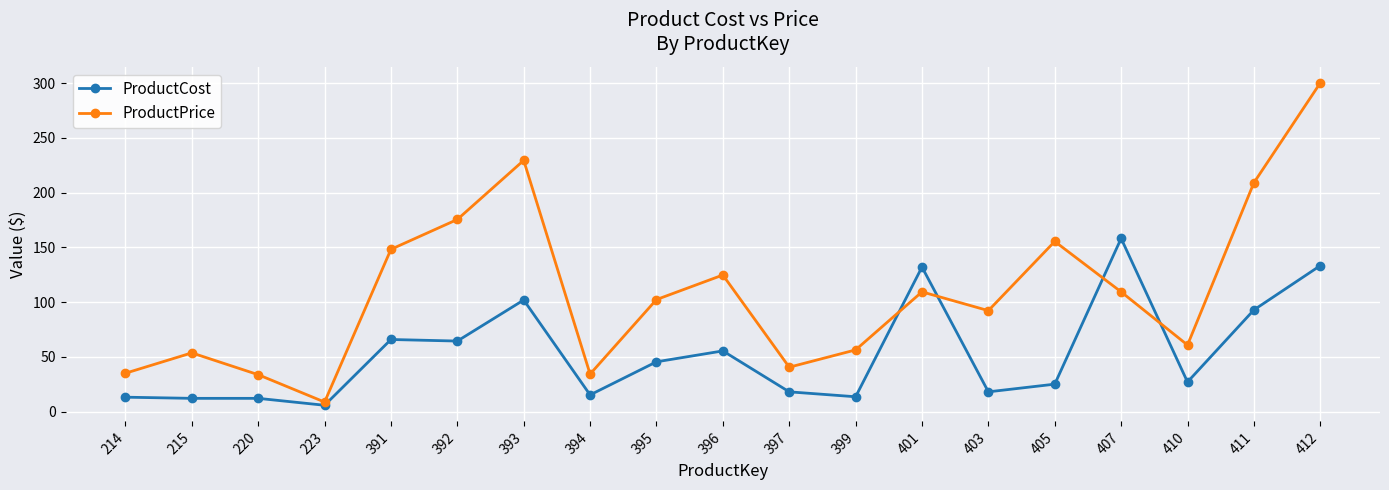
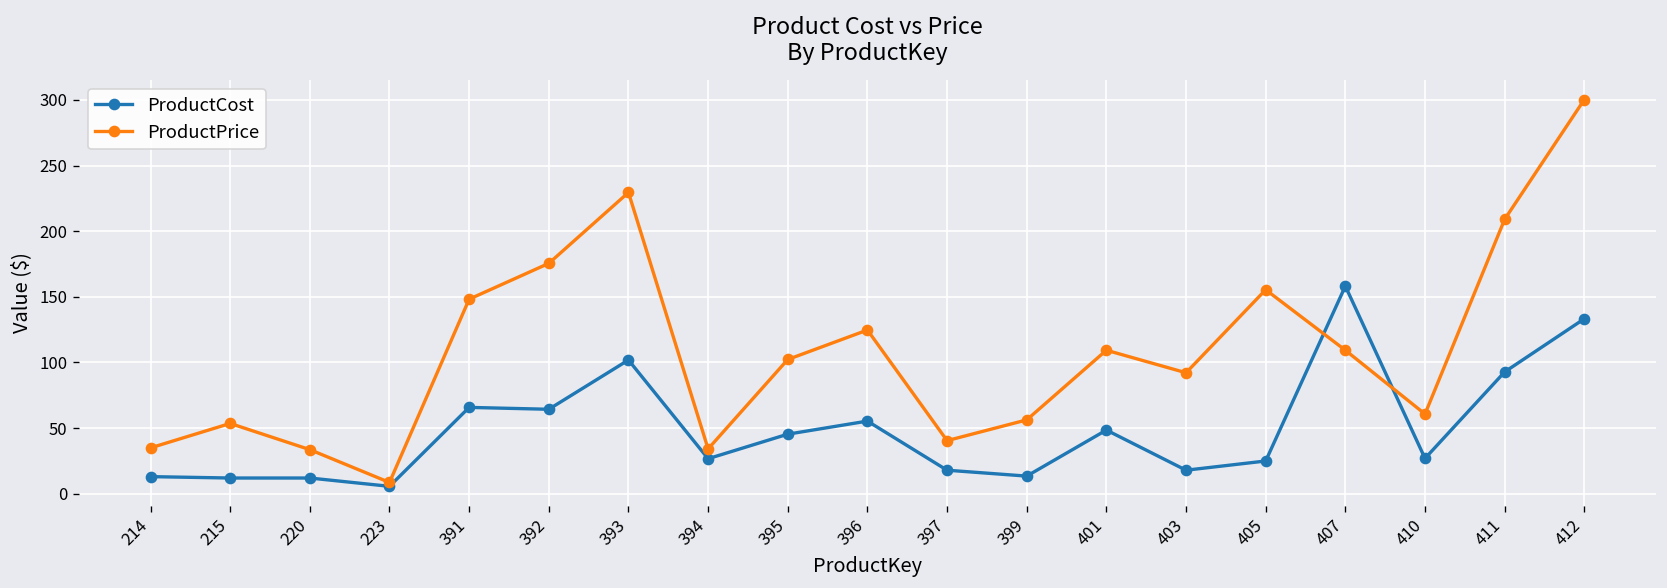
  {
    "ProductCost": {
      "214": 13,
      "215": 12,
      "220": 12,
      "223": 6,
      "391": 66,
      "392": 64,
      "393": 102,
-     "394": 15,
+     "394": 27,
      "395": 45,
      "396": 55,
      "397": 18,
      "399": 13,
-     "401": 132,
+     "401": 49,
      "403": 18,
      "405": 25,
      "407": 158,
      "410": 27,
      "411": 93,
      "412": 133
    },
    "ProductPrice": {
      "214": 35,
      "215": 54,
      "220": 34,
      "223": 9,
      "391": 148,
      "392": 175,
      "393": 229,
      "394": 34,
      "395": 102,
      "396": 125,
      "397": 40,
      "399": 56,
      "401": 109,
      "403": 92,
      "405": 155,
      "407": 109,
      "410": 61,
      "411": 209,
      "412": 300
    }
  }
